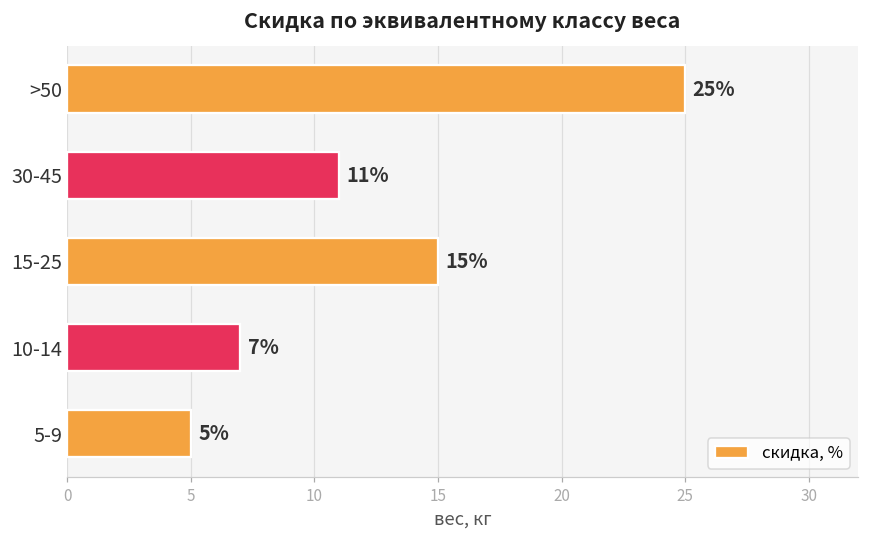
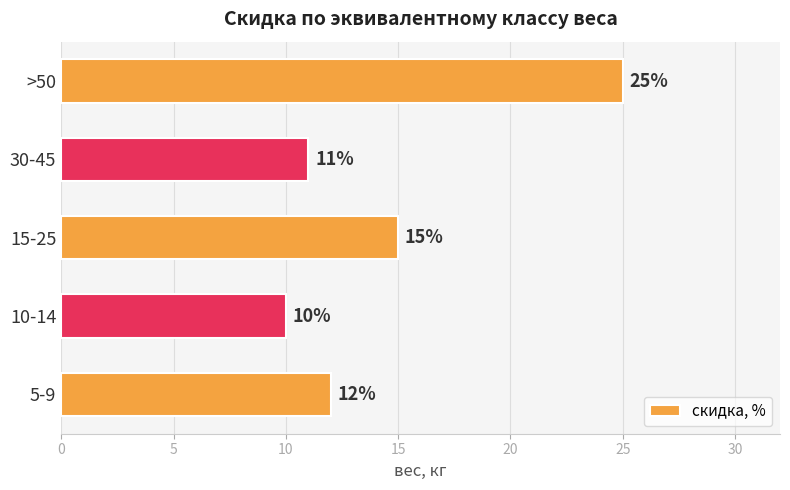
  {
    ">50": "25%",
    "30-45": "11%",
    "15-25": "15%",
-   "10-14": "7%",
-   "5-9": "5%"
+   "10-14": "10%",
+   "5-9": "12%"
  }
